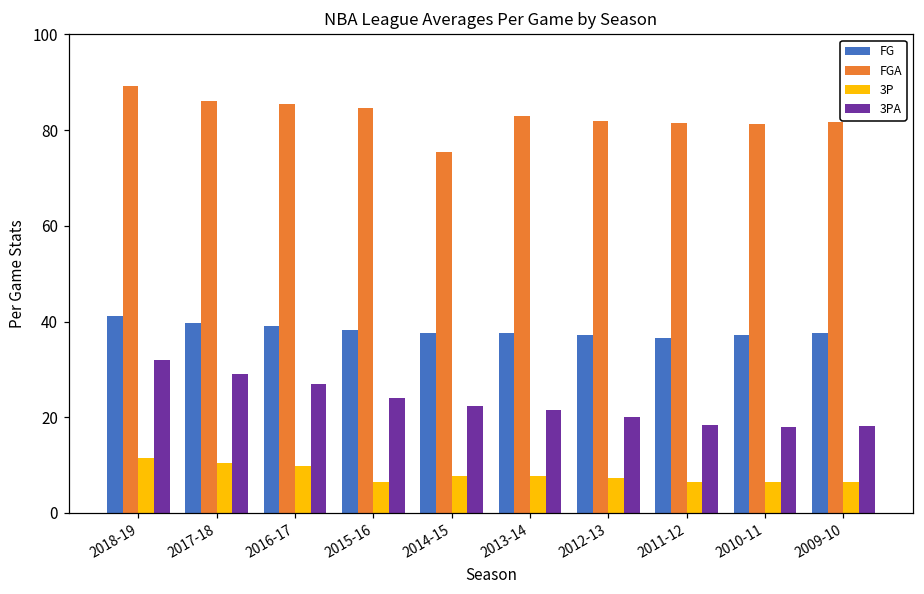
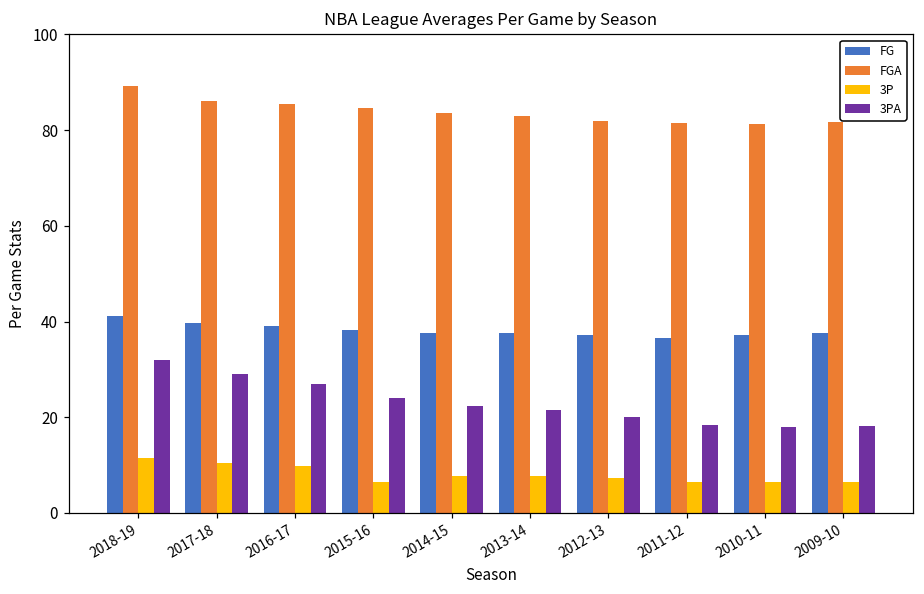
  {
    "FG": {
      "2018-19": 41,
      "2017-18": 40,
      "2016-17": 39,
      "2015-16": 38,
      "2014-15": 38,
      "2013-14": 38,
      "2012-13": 37,
      "2011-12": 37,
      "2010-11": 37,
      "2009-10": 38
    },
    "FGA": {
      "2018-19": 89,
      "2017-18": 86,
      "2016-17": 85,
      "2015-16": 85,
-     "2014-15": 75,
+     "2014-15": 84,
      "2013-14": 83,
      "2012-13": 82,
      "2011-12": 81,
      "2010-11": 81,
      "2009-10": 82
    },
    "3P": {
      "2018-19": 11,
      "2017-18": 11,
      "2016-17": 10,
      "2015-16": 6,
      "2014-15": 8,
      "2013-14": 8,
      "2012-13": 7,
      "2011-12": 6,
      "2010-11": 7,
      "2009-10": 6
    },
    "3PA": {
      "2018-19": 32,
      "2017-18": 29,
      "2016-17": 27,
      "2015-16": 24,
      "2014-15": 22,
      "2013-14": 22,
      "2012-13": 20,
      "2011-12": 18,
      "2010-11": 18,
      "2009-10": 18
    }
  }
